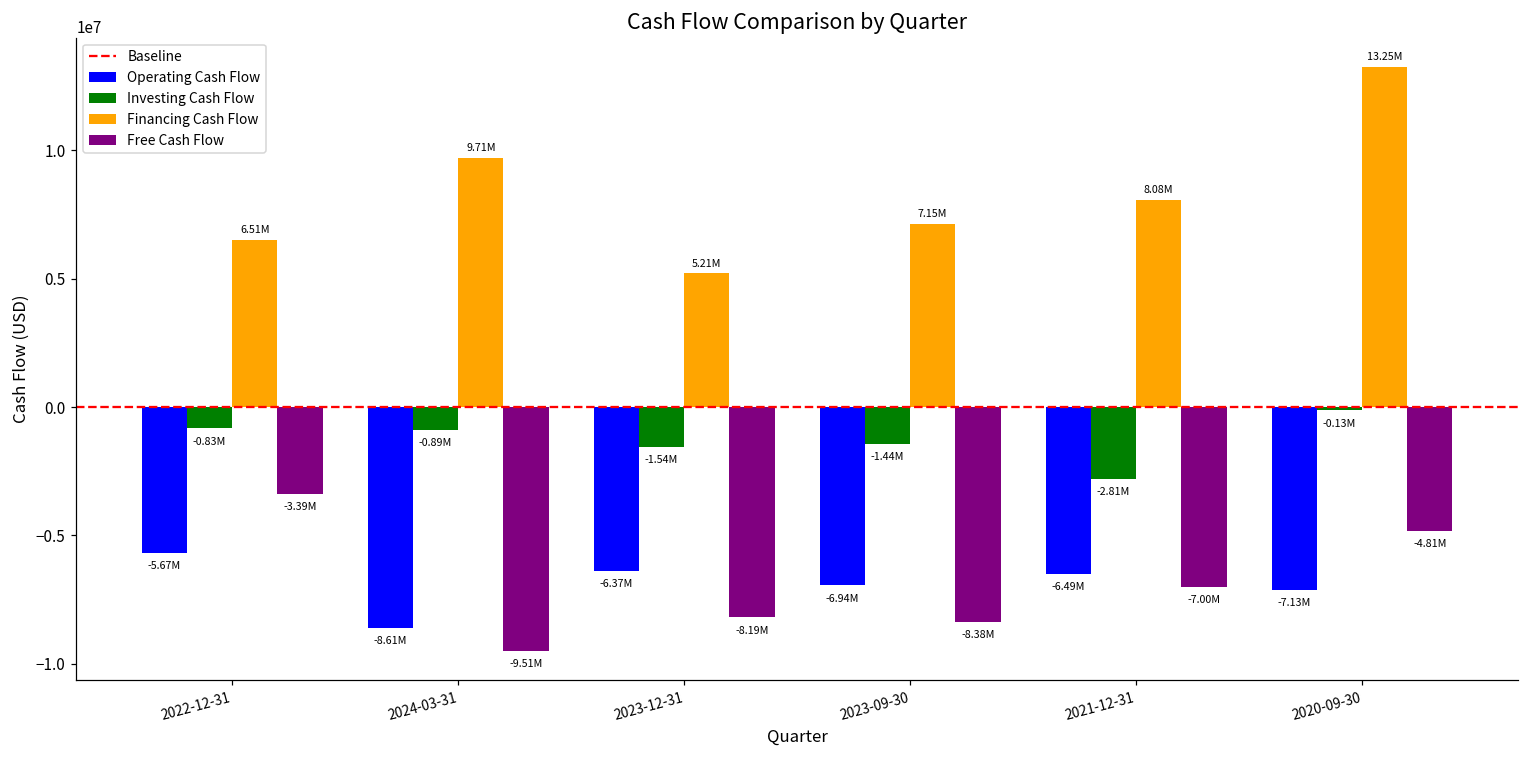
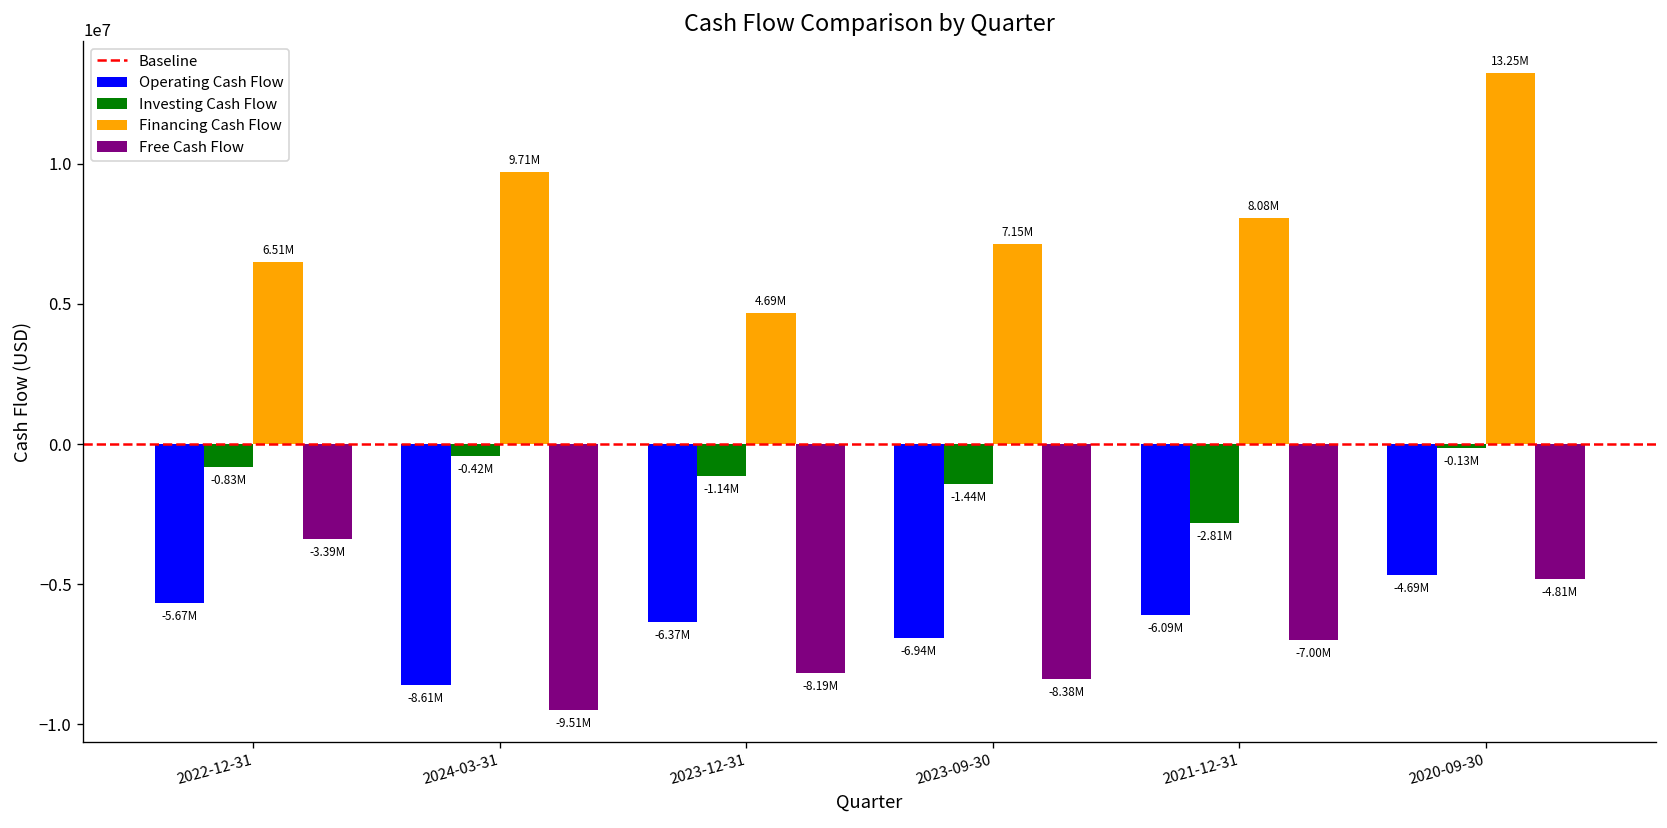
  {
    "Operating Cash Flow": {
      "2022-12-31": "-5.67M",
      "2024-03-31": "-8.61M",
      "2023-12-31": "-6.37M",
      "2023-09-30": "-6.94M",
-     "2021-12-31": "-6.49M",
-     "2020-09-30": "-7.13M"
+     "2021-12-31": "-6.09M",
+     "2020-09-30": "-4.69M"
    },
    "Investing Cash Flow": {
      "2022-12-31": "-0.83M",
-     "2024-03-31": "-0.89M",
-     "2023-12-31": "-1.54M",
+     "2024-03-31": "-0.42M",
+     "2023-12-31": "-1.14M",
      "2023-09-30": "-1.44M",
      "2021-12-31": "-2.81M",
      "2020-09-30": "-0.13M"
    },
    "Financing Cash Flow": {
      "2022-12-31": "6.51M",
      "2024-03-31": "9.71M",
-     "2023-12-31": "5.21M",
+     "2023-12-31": "4.69M",
      "2023-09-30": "7.15M",
      "2021-12-31": "8.08M",
      "2020-09-30": "13.25M"
    },
    "Free Cash Flow": {
      "2022-12-31": "-3.39M",
      "2024-03-31": "-9.51M",
      "2023-12-31": "-8.19M",
      "2023-09-30": "-8.38M",
      "2021-12-31": "-7.00M",
      "2020-09-30": "-4.81M"
    }
  }
